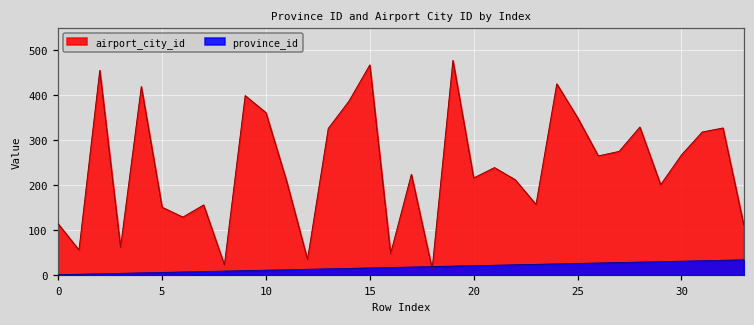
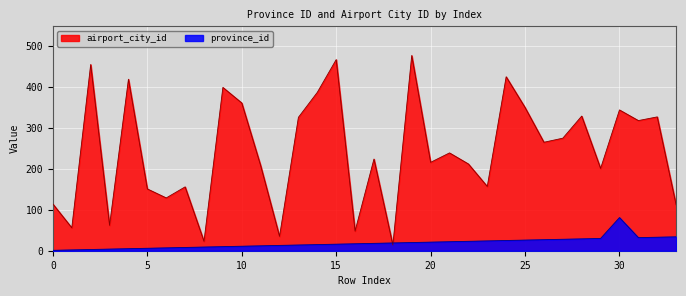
  {
    "airport_city_id": {
      "0": 110,
      "5": 150,
      "10": 360,
      "15": 470,
      "20": 220,
      "25": 350,
-     "30": 270
+     "30": 340
    },
    "province_id": {
      "0": 0,
      "5": 10,
      "10": 10,
      "15": 20,
      "20": 20,
      "25": 30,
-     "30": 30
+     "30": 80
    }
  }
